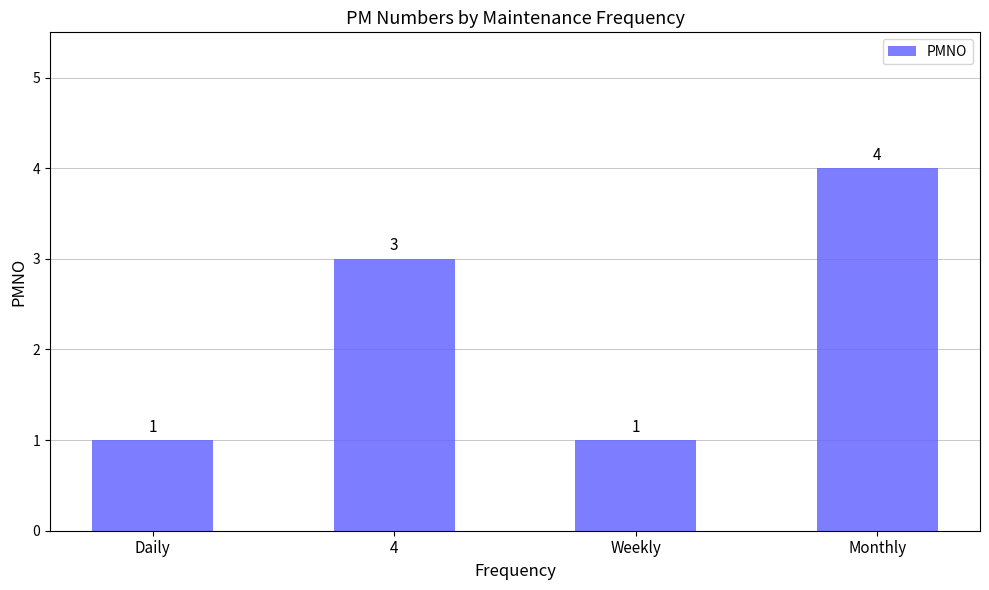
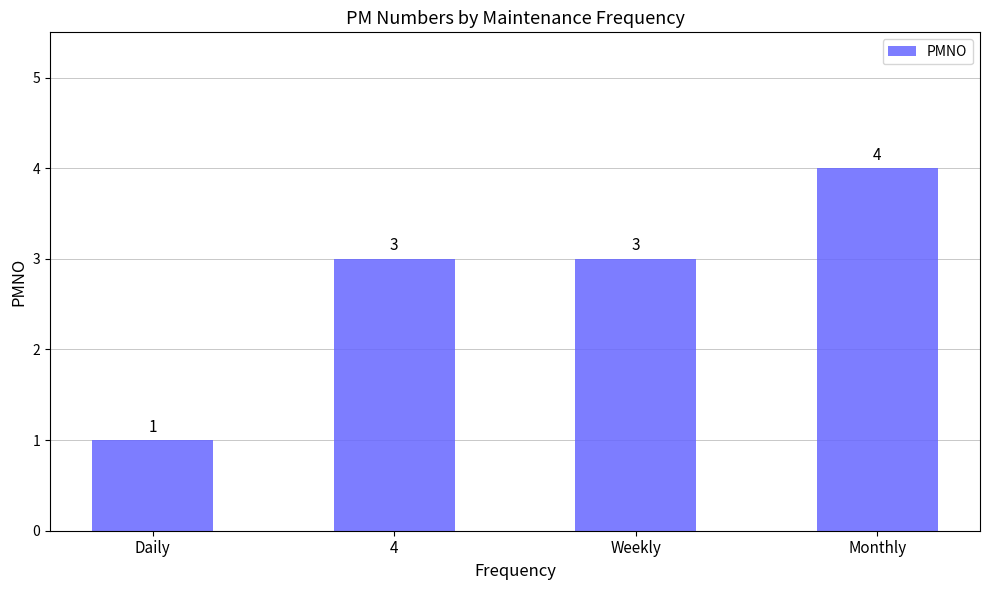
  {
    "Daily": 1,
    "4": 3,
-   "Weekly": 1,
+   "Weekly": 3,
    "Monthly": 4
  }
